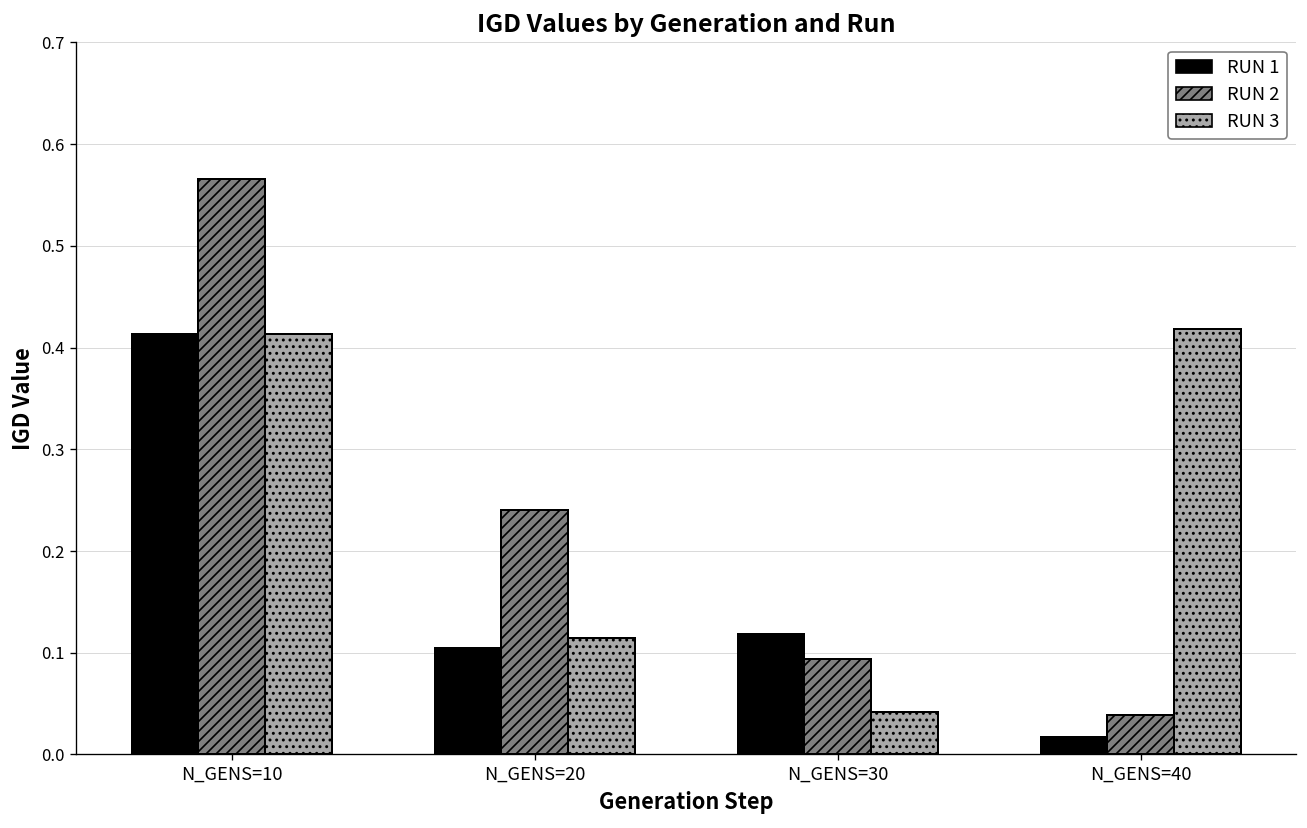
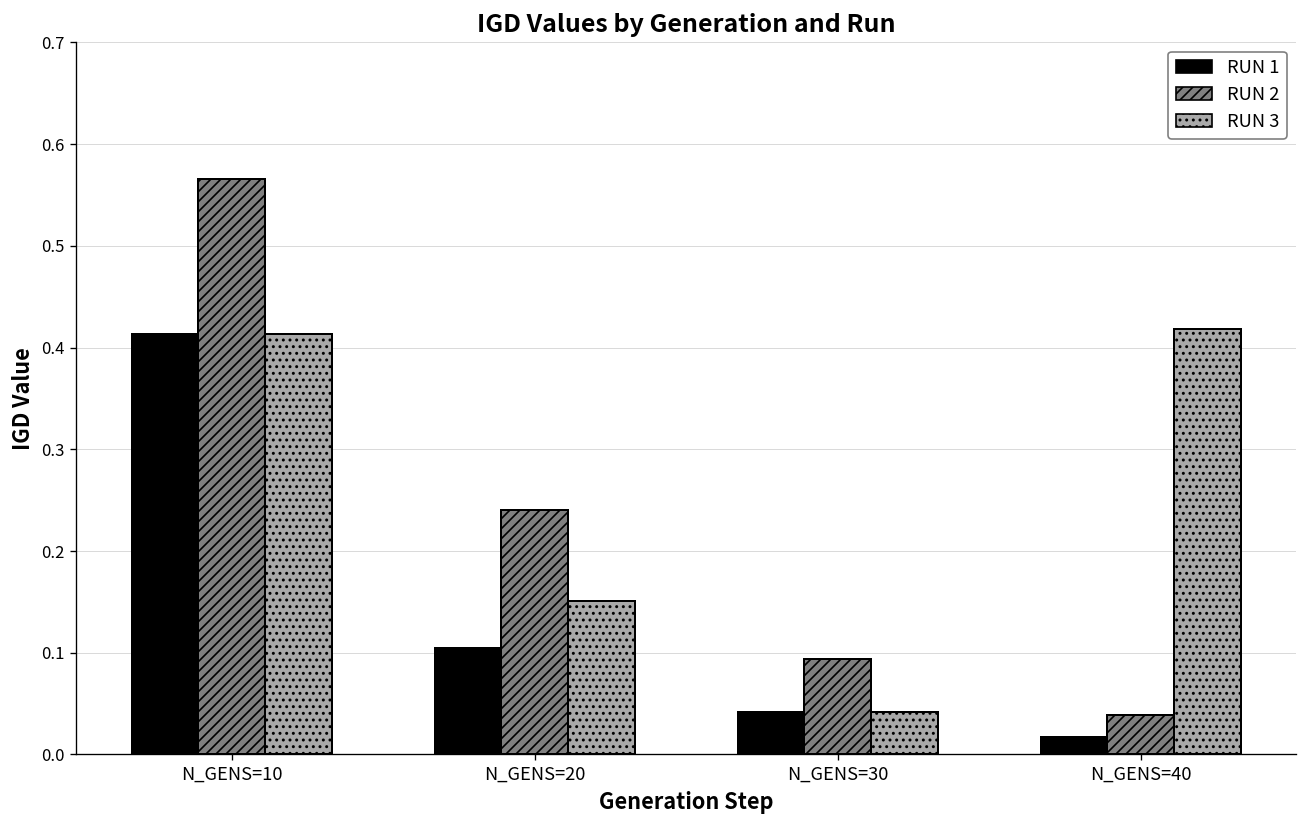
  {
    "RUN 1": {
      "N_GENS=10": 0.41,
      "N_GENS=20": 0.10,
-     "N_GENS=30": 0.12,
+     "N_GENS=30": 0.04,
      "N_GENS=40": 0.02
    },
    "RUN 2": {
      "N_GENS=10": 0.57,
      "N_GENS=20": 0.24,
      "N_GENS=30": 0.09,
      "N_GENS=40": 0.04
    },
    "RUN 3": {
      "N_GENS=10": 0.41,
-     "N_GENS=20": 0.11,
+     "N_GENS=20": 0.15,
      "N_GENS=30": 0.04,
      "N_GENS=40": 0.42
    }
  }
